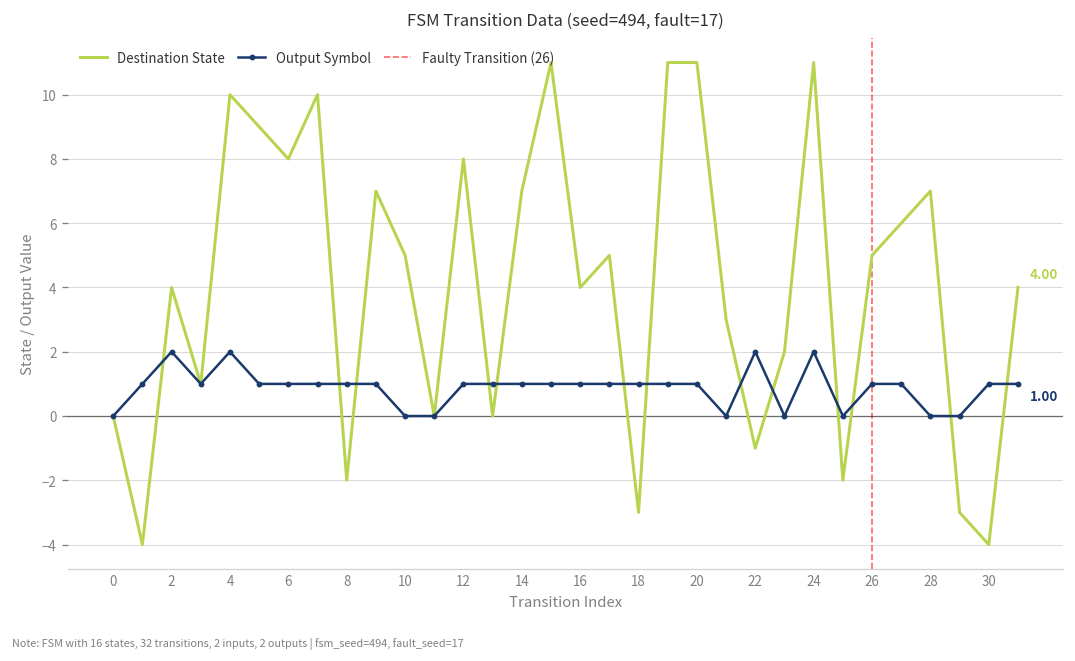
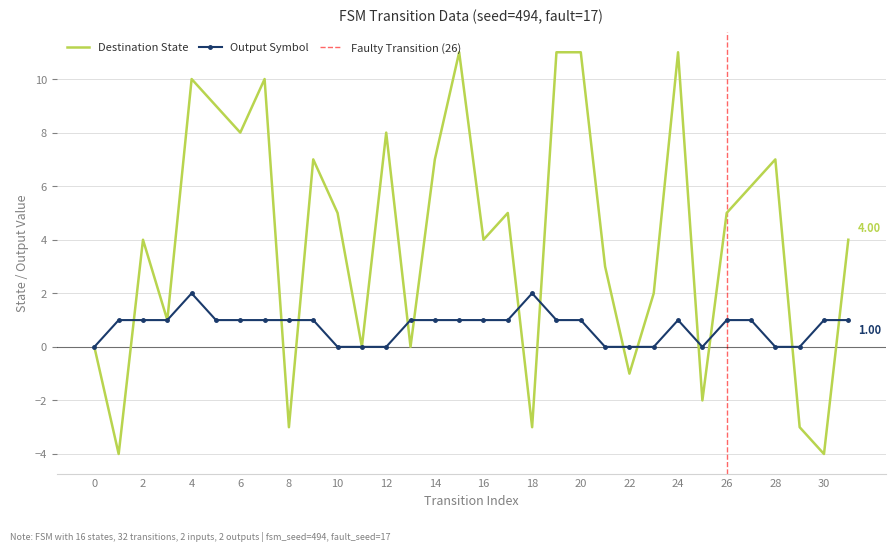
  {
    "Destination State": {
      "2": 4.0,
      "4": 10.0,
      "6": 8.0,
-     "8": -2.0,
+     "8": -3.0,
      "10": 5.0,
      "12": 8.0,
      "14": 7.0,
      "16": 4.0,
      "18": -3.0,
      "20": 11.0,
      "22": -1.0,
      "24": 11.0,
      "26": 5.0,
      "28": 7.0,
      "30": -4.0
    },
    "Output Symbol": {
-     "2": 2,
+     "2": 1,
      "4": 2,
      "6": 1,
      "8": 1,
      "10": 0,
-     "12": 1,
+     "12": 0,
      "14": 1,
      "16": 1,
-     "18": 1,
+     "18": 2,
      "20": 1,
-     "22": 2,
-     "24": 2,
+     "22": 0,
+     "24": 1,
      "26": 1,
      "28": 0,
      "30": 1
    }
  }
